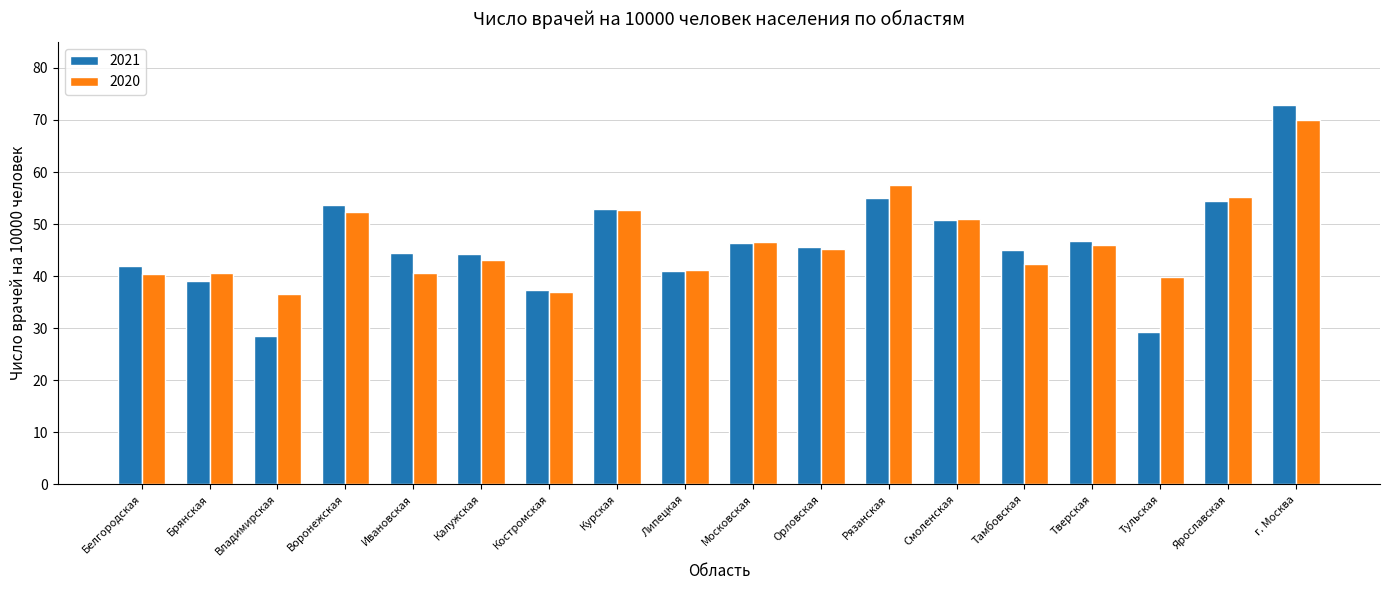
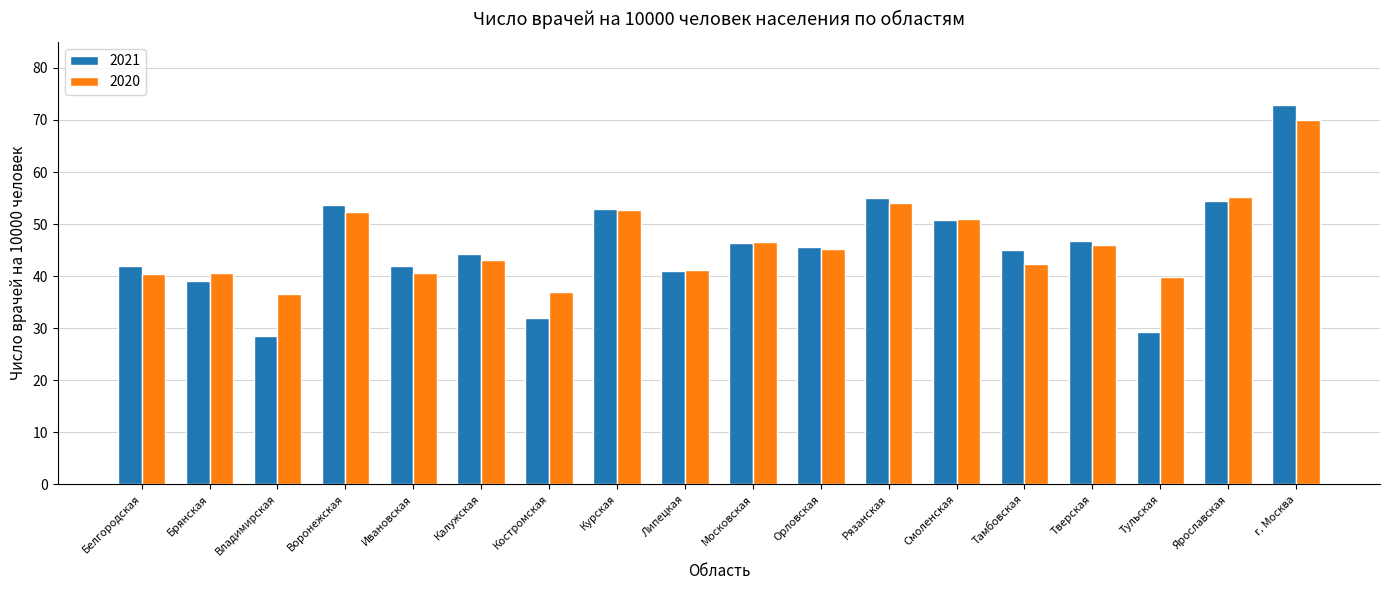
  {
    "2021": {
      "Белгородская": 42,
      "Брянская": 39,
      "Владимирская": 29,
      "Воронежская": 54,
-     "Ивановская": 45,
+     "Ивановская": 42,
      "Калужская": 44,
-     "Костромская": 37,
+     "Костромская": 32,
      "Курская": 53,
      "Липецкая": 41,
      "Московская": 46,
      "Орловская": 46,
      "Рязанская": 55,
      "Смоленская": 51,
      "Тамбовская": 45,
      "Тверская": 47,
      "Тульская": 29,
      "Ярославская": 54,
      "г. Москва": 73
    },
    "2020": {
      "Белгородская": 40,
      "Брянская": 41,
      "Владимирская": 37,
      "Воронежская": 52,
      "Ивановская": 41,
      "Калужская": 43,
      "Костромская": 37,
      "Курская": 53,
      "Липецкая": 41,
      "Московская": 47,
      "Орловская": 45,
-     "Рязанская": 58,
+     "Рязанская": 54,
      "Смоленская": 51,
      "Тамбовская": 42,
      "Тверская": 46,
      "Тульская": 40,
      "Ярославская": 55,
      "г. Москва": 70
    }
  }
